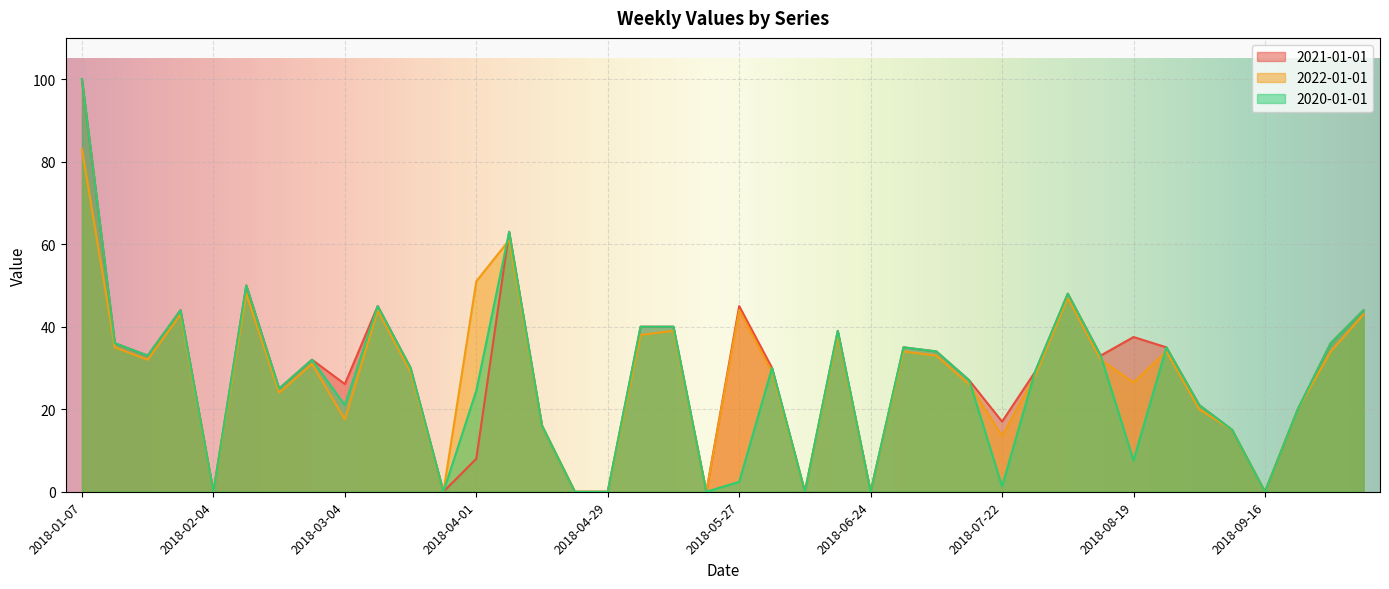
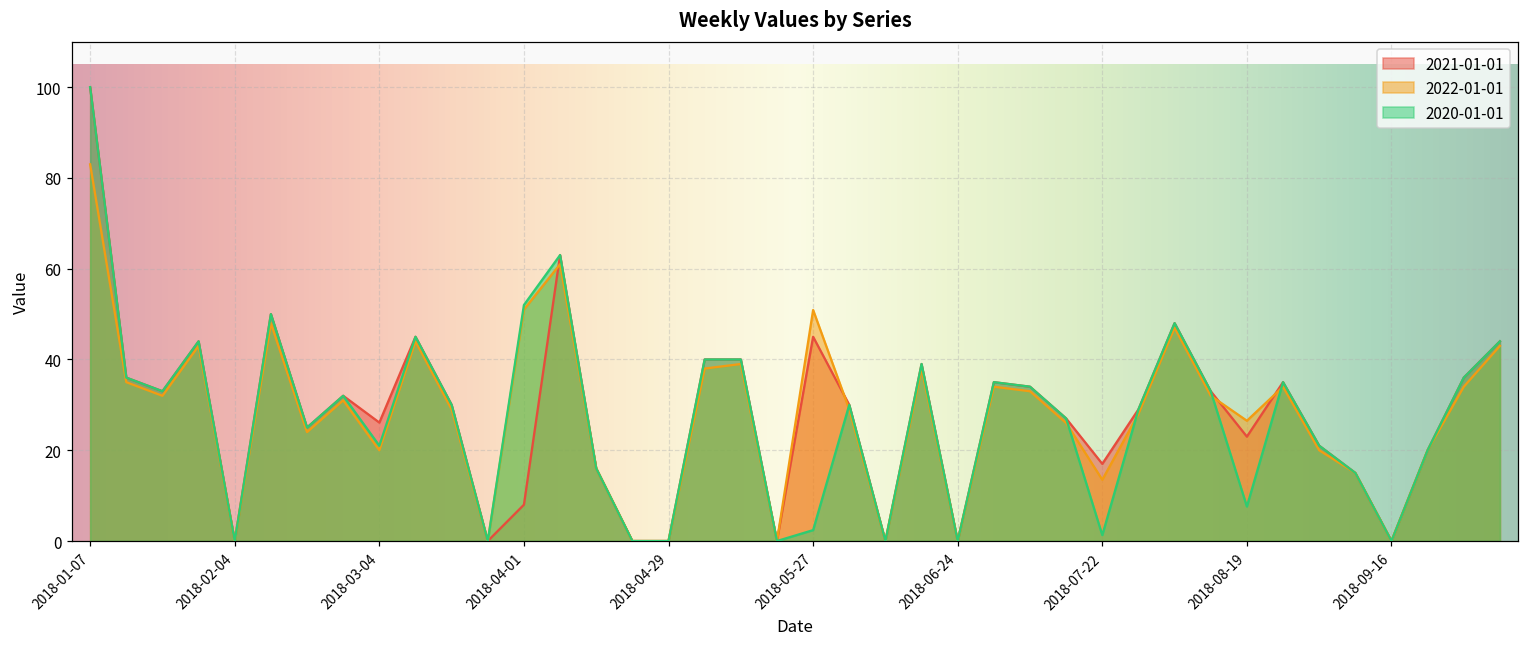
  {
    "2021-01-01": {
      "2018-03-04": 26,
      "2018-04-01": 8,
      "2018-05-27": 45,
      "2018-07-22": 17,
-     "2018-08-19": 38
+     "2018-08-19": 23
    },
    "2022-01-01": {
      "2018-01-07": 83,
-     "2018-03-04": 18,
+     "2018-03-04": 20,
      "2018-04-01": 51,
-     "2018-05-27": 44,
+     "2018-05-27": 51,
      "2018-07-22": 14,
      "2018-08-19": 27
    },
    "2020-01-01": {
      "2018-03-04": 21,
-     "2018-04-01": 25,
+     "2018-04-01": 52,
      "2018-05-27": 2,
      "2018-07-22": 1,
      "2018-08-19": 8
    }
  }
